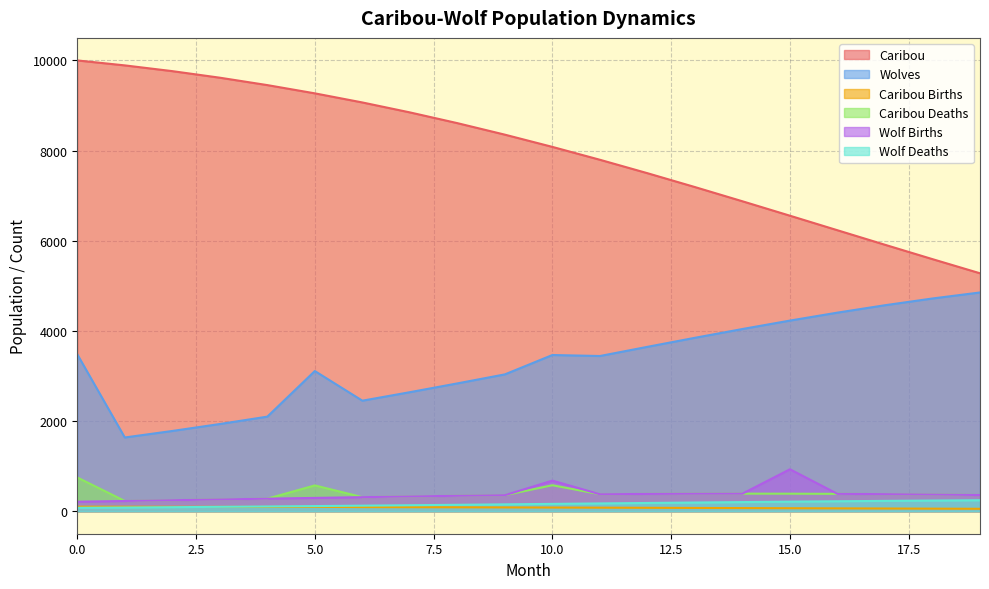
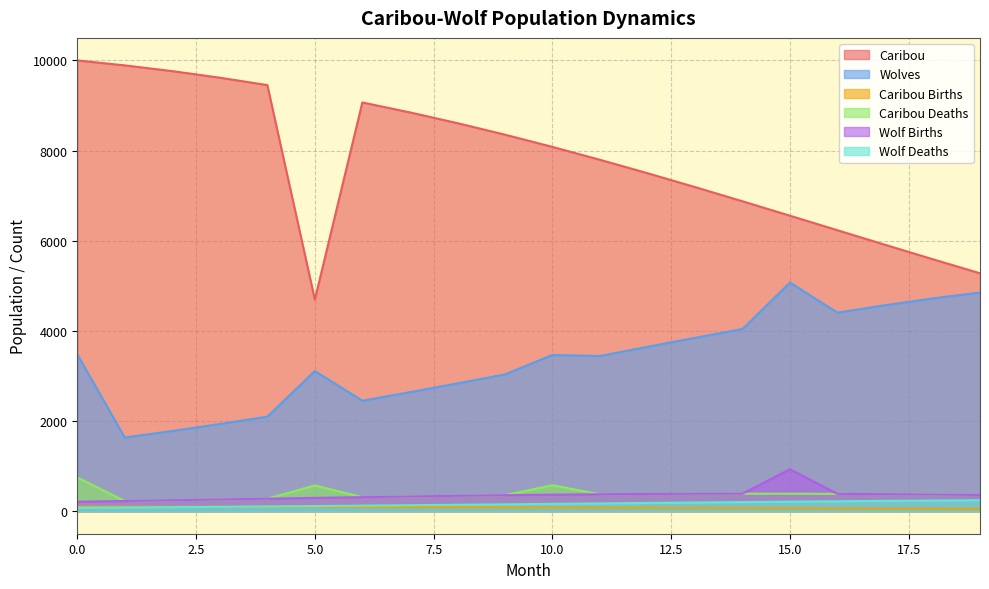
  {
    "Caribou": {
      "0.0": 10000,
-     "5.0": 9300,
+     "5.0": 4700,
      "10.0": 8100,
      "15.0": 6600
    },
    "Wolves": {
      "0.0": 3500,
      "5.0": 3100,
      "10.0": 3500,
-     "15.0": 4200
+     "15.0": 5100
    },
    "Caribou Births": {
      "10.0": 100,
      "15.0": 100
    },
    "Caribou Deaths": {
      "0.0": 700,
      "5.0": 600,
      "10.0": 600,
      "15.0": 400
    },
    "Wolf Births": {
      "0.0": 200,
      "5.0": 300,
-     "10.0": 700,
+     "10.0": 400,
      "15.0": 900
    },
    "Wolf Deaths": {
      "10.0": 200,
      "15.0": 200
    }
  }
